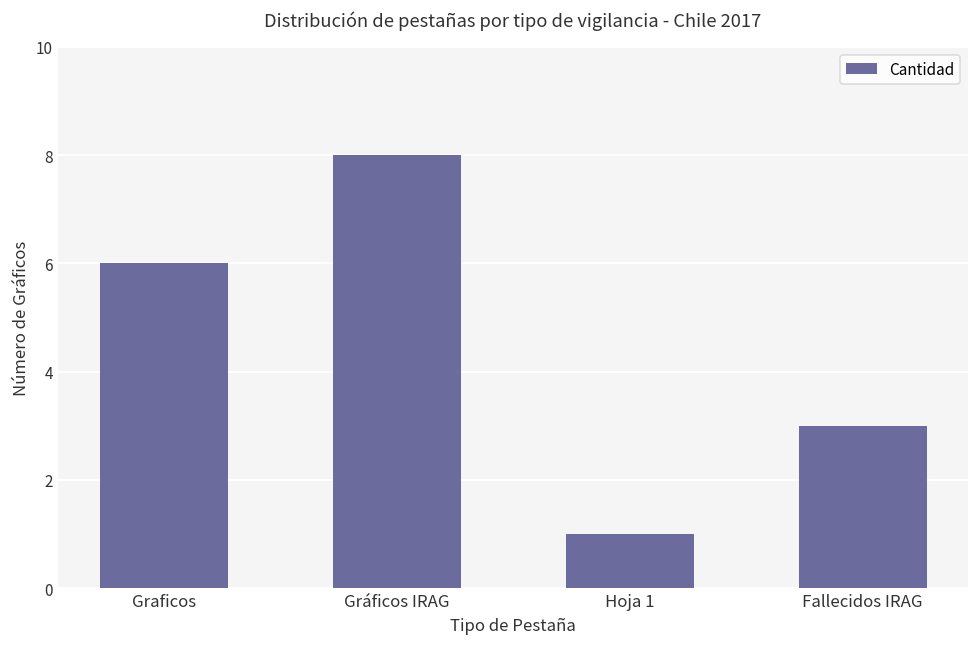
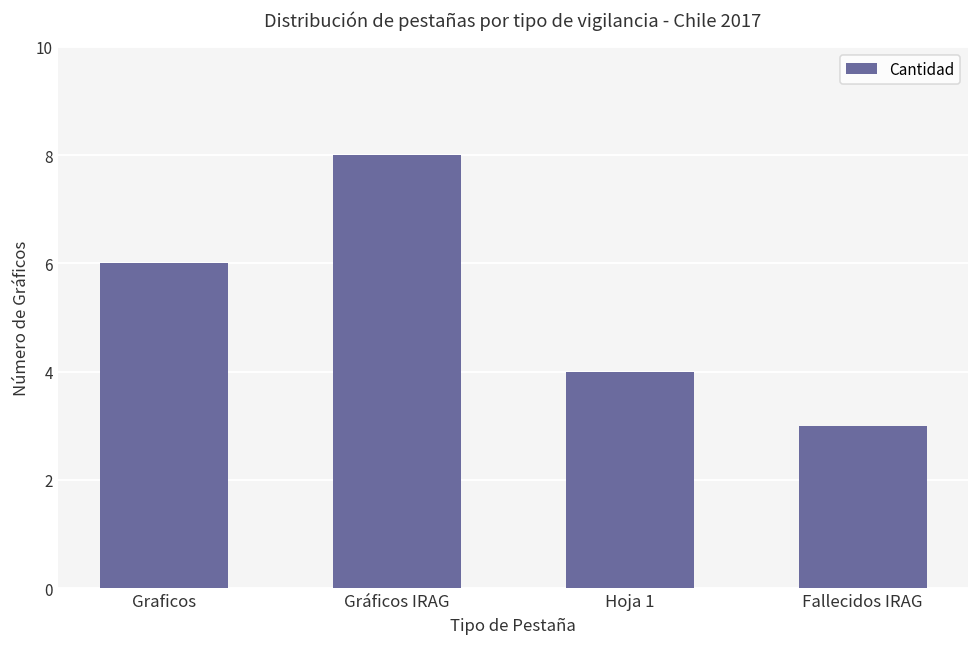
  {
    "Graficos": 6,
    "Gráficos IRAG": 8,
-   "Hoja 1": 1,
+   "Hoja 1": 4,
    "Fallecidos IRAG": 3
  }
